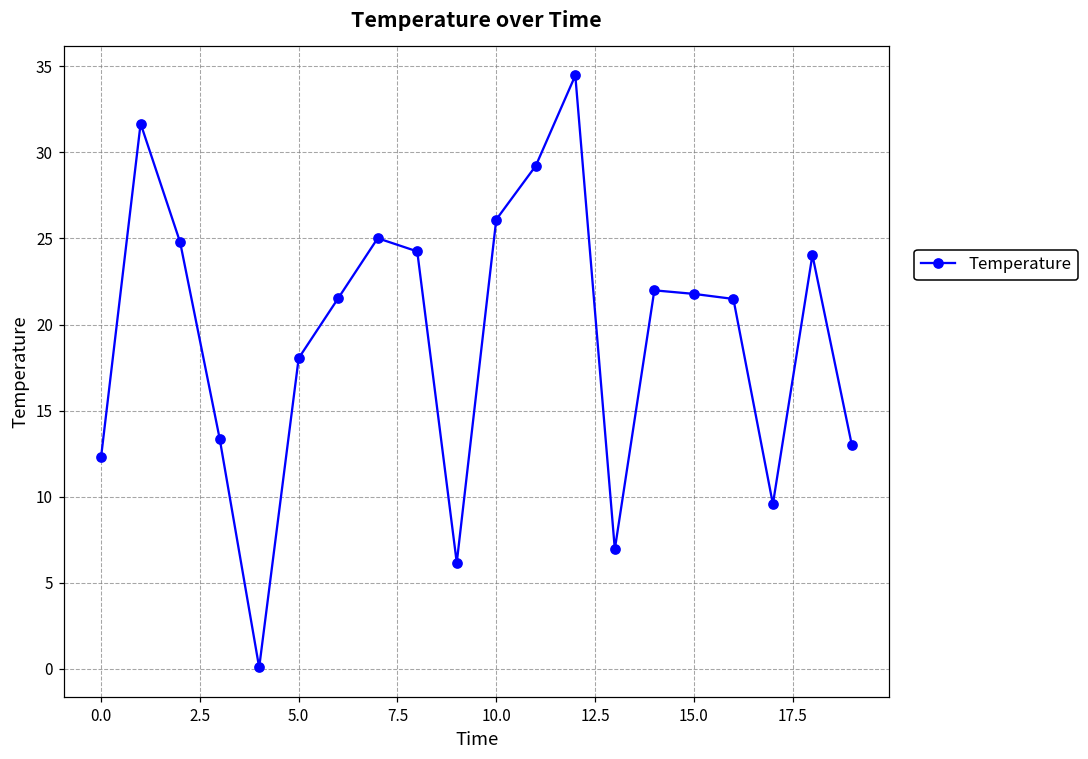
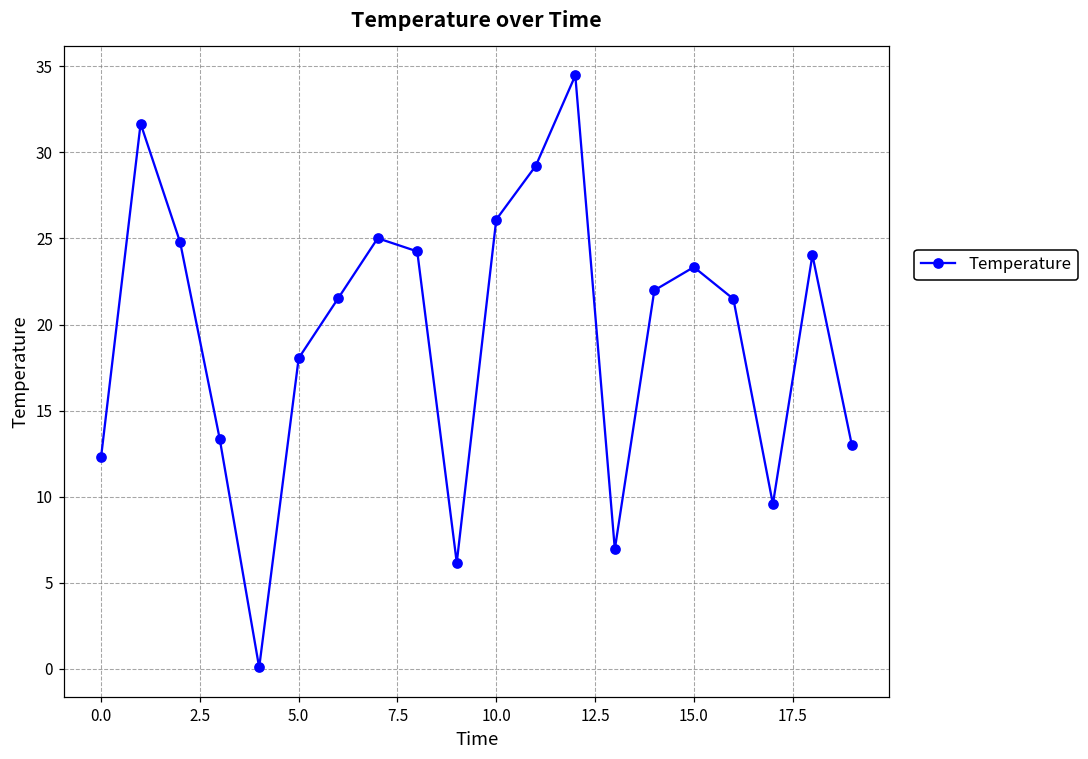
  {
    "0.0": 12.3,
    "5.0": 18.0,
    "10.0": 26.1,
-   "15.0": 21.8
+   "15.0": 23.3
  }
